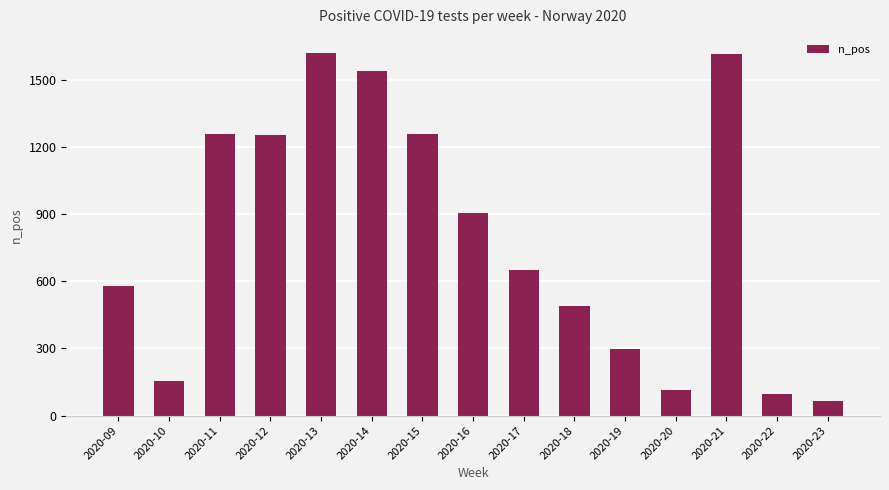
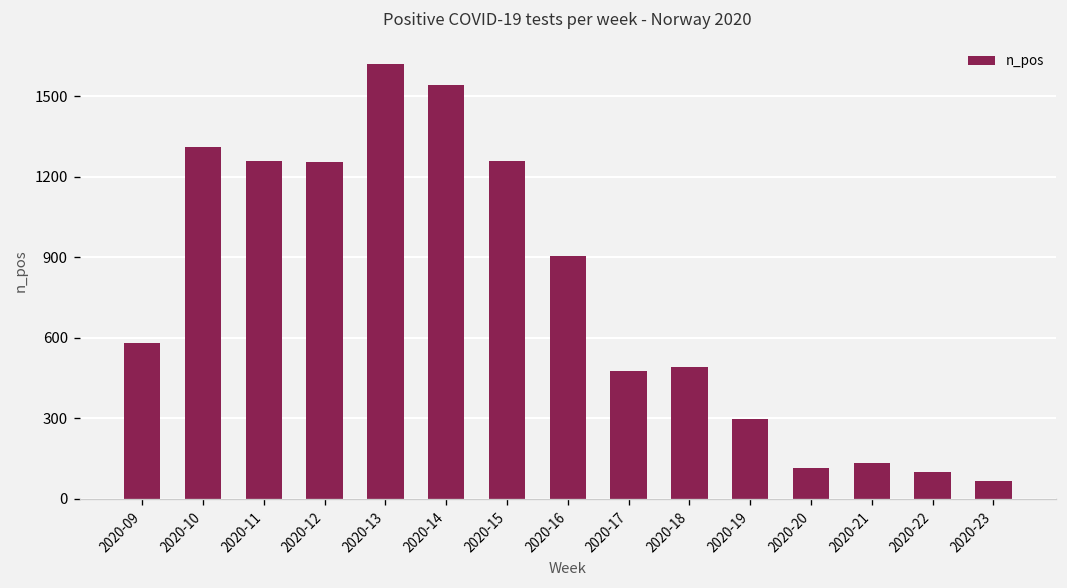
  {
    "2020-09": 580,
-   "2020-10": 160,
+   "2020-10": 1310,
    "2020-11": 1260,
    "2020-12": 1250,
    "2020-13": 1620,
    "2020-14": 1540,
    "2020-15": 1260,
    "2020-16": 910,
-   "2020-17": 650,
+   "2020-17": 470,
    "2020-18": 490,
    "2020-19": 300,
    "2020-20": 110,
-   "2020-21": 1620,
+   "2020-21": 130,
    "2020-22": 100,
    "2020-23": 70
  }
